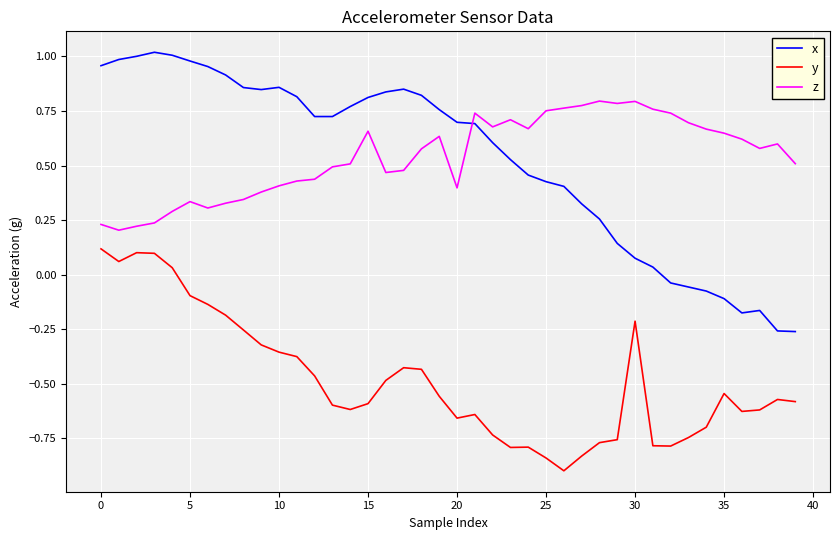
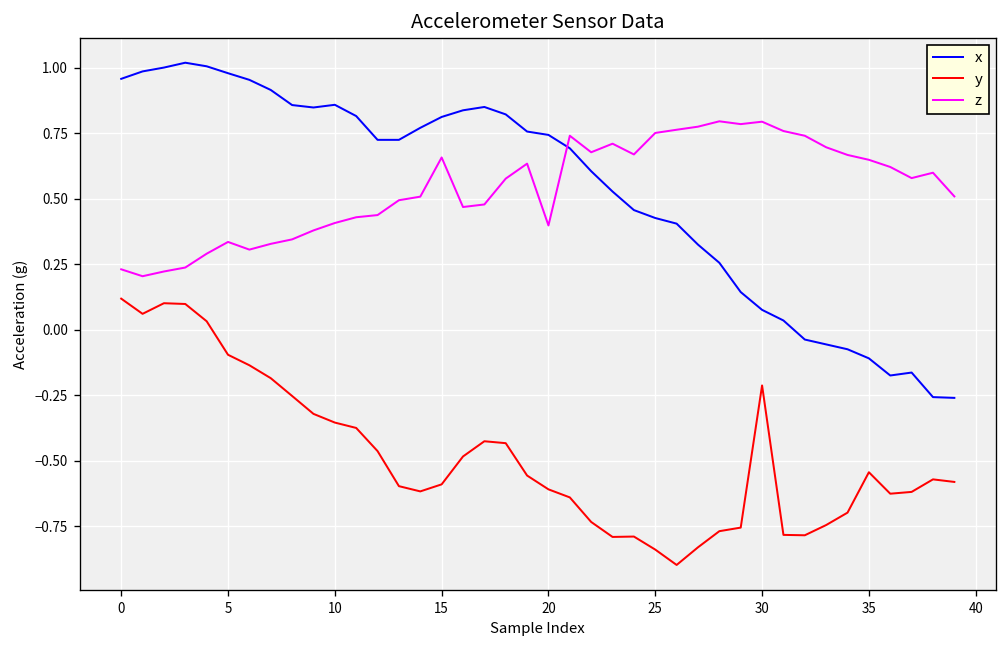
  {
    "x": {
      "0": 0.96,
      "5": 0.98,
      "10": 0.86,
      "15": 0.81,
-     "20": 0.70,
+     "20": 0.74,
      "25": 0.43,
      "30": 0.08,
      "35": -0.11
    },
    "y": {
      "0": 0.12,
      "5": -0.10,
      "10": -0.35,
      "15": -0.59,
-     "20": -0.66,
+     "20": -0.61,
      "25": -0.84,
      "30": -0.21,
      "35": -0.54
    },
    "z": {
      "0": 0.23,
      "5": 0.33,
      "10": 0.41,
      "15": 0.66,
      "20": 0.40,
      "25": 0.75,
      "30": 0.79,
      "35": 0.65
    }
  }
